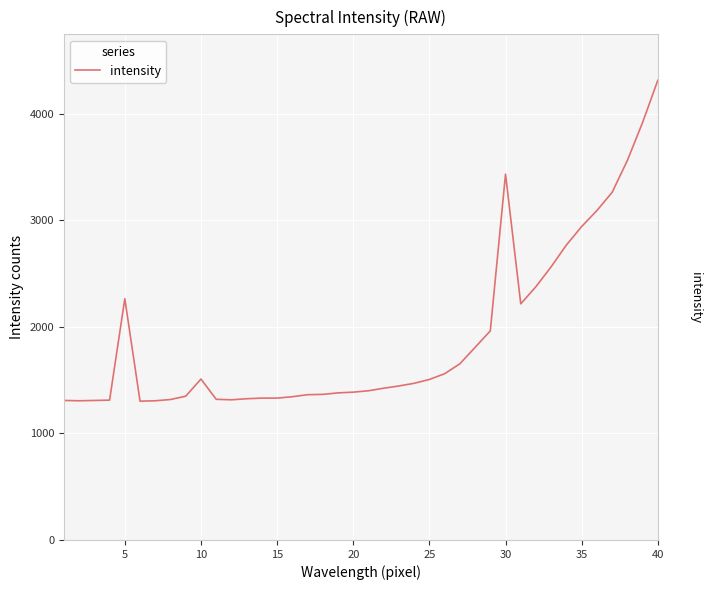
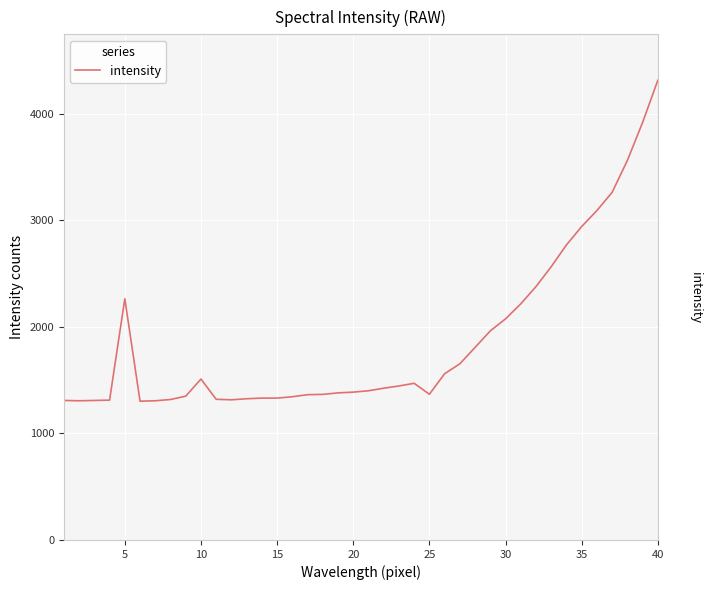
  {
    "5": 2270,
    "10": 1510,
    "15": 1330,
    "20": 1390,
-   "25": 1510,
-   "30": 3440,
+   "25": 1370,
+   "30": 2080,
    "35": 2940,
    "40": 4320
  }
